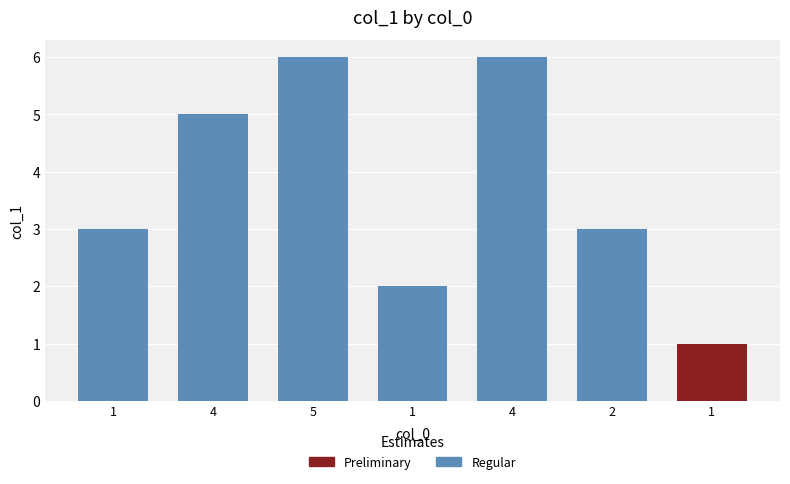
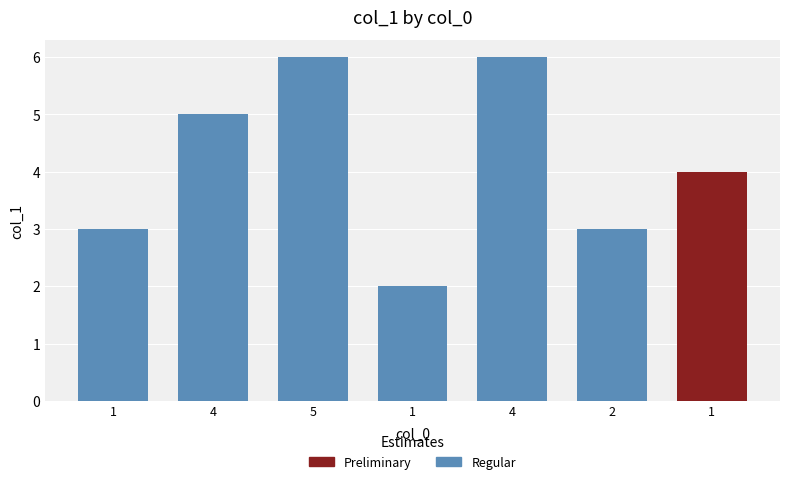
  {
    "Regular": {
      "5": 6,
      "2": 3
    },
    "Preliminary": {
-     "1": 1
+     "1": 4
    }
  }
